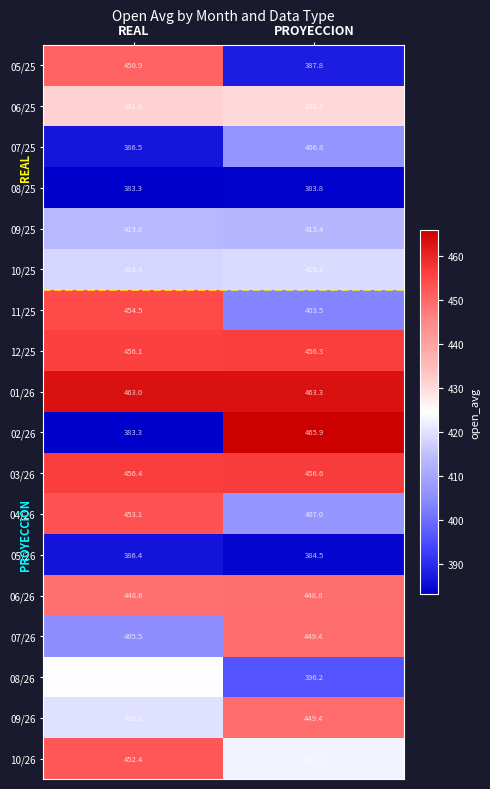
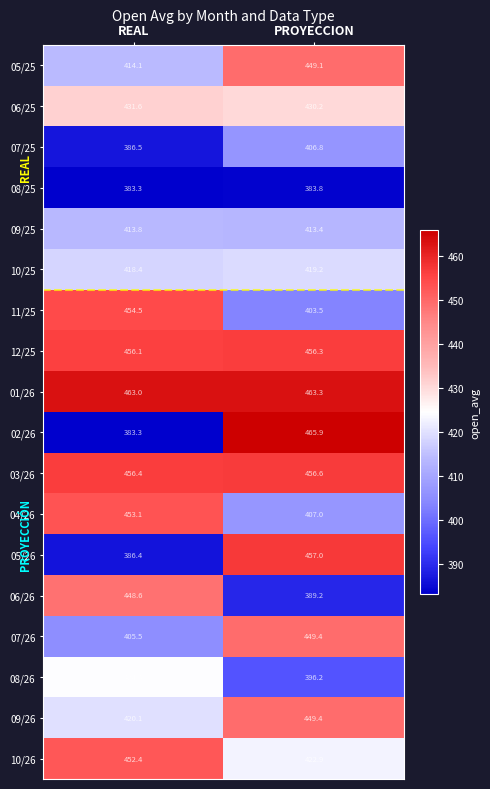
  {
    "05/25": {
-     "REAL": 450.9,
-     "PROYECCION": 387.8
+     "REAL": 414.1,
+     "PROYECCION": 449.1
    },
    "07/25": {
      "REAL": 386.5,
      "PROYECCION": 406.8
    },
    "08/25": {
      "REAL": 383.3,
      "PROYECCION": 383.8
    },
    "09/25": {
      "REAL": 413.8,
      "PROYECCION": 413.4
    },
    "11/25": {
      "REAL": 454.5,
      "PROYECCION": 403.5
    },
    "12/25": {
      "REAL": 456.1,
      "PROYECCION": 456.3
    },
    "01/26": {
      "REAL": 463.0,
      "PROYECCION": 463.3
    },
    "02/26": {
      "REAL": 383.3,
      "PROYECCION": 465.9
    },
    "03/26": {
      "REAL": 456.4,
      "PROYECCION": 456.6
    },
    "04/26": {
      "REAL": 453.1,
      "PROYECCION": 407.0
    },
    "05/26": {
      "REAL": 386.4,
-     "PROYECCION": 384.5
+     "PROYECCION": 457.0
    },
    "06/26": {
      "REAL": 448.6,
-     "PROYECCION": 448.8
+     "PROYECCION": 389.2
    },
    "07/26": {
      "REAL": 405.5,
      "PROYECCION": 449.4
    },
    "08/26": {
      "PROYECCION": 396.2
    },
    "09/26": {
      "PROYECCION": 449.4
    },
    "10/26": {
      "REAL": 452.4
    }
  }
